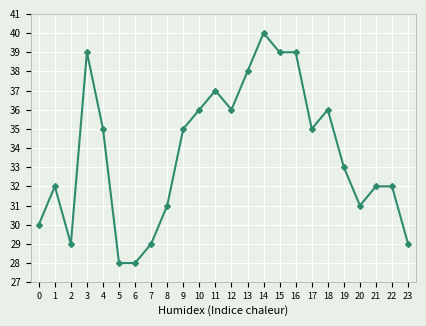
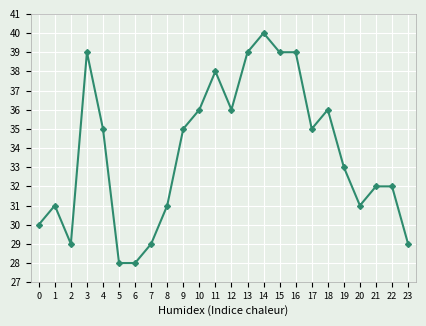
  {
    "0": 30,
-   "1": 32,
+   "1": 31,
    "2": 29,
    "3": 39,
    "4": 35,
    "5": 28,
    "6": 28,
    "7": 29,
    "8": 31,
    "9": 35,
    "10": 36,
-   "11": 37,
+   "11": 38,
    "12": 36,
-   "13": 38,
+   "13": 39,
    "14": 40,
    "15": 39,
    "16": 39,
    "17": 35,
    "18": 36,
    "19": 33,
    "20": 31,
    "21": 32,
    "22": 32,
    "23": 29
  }
